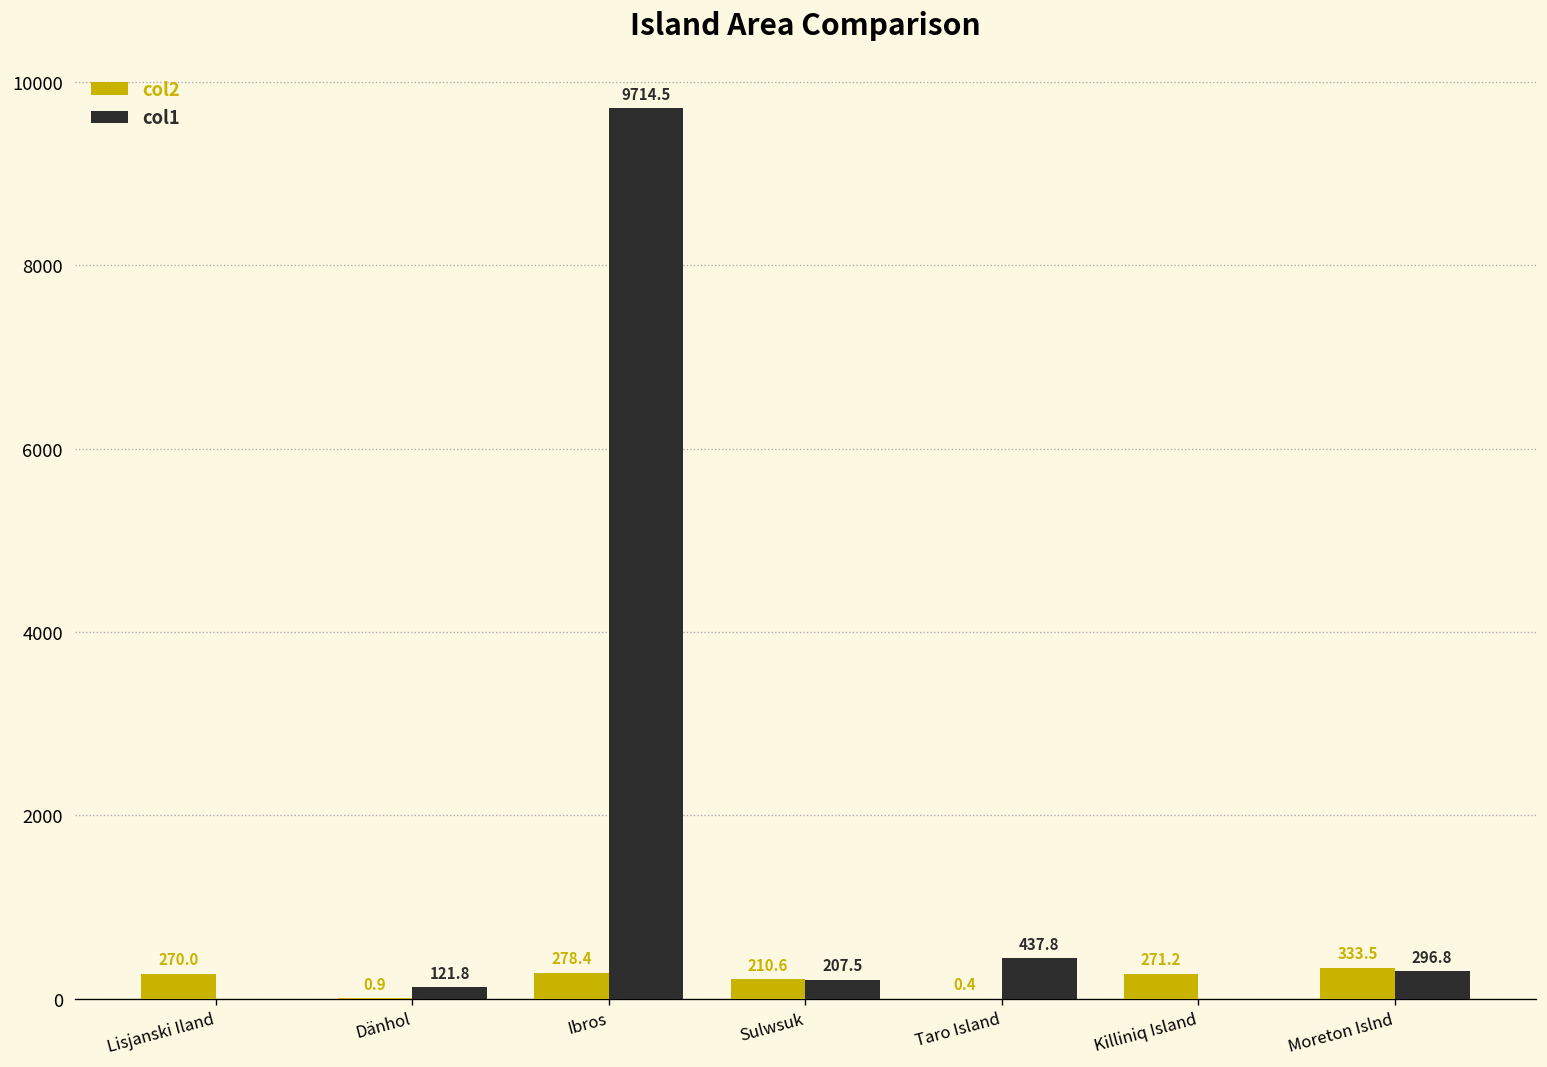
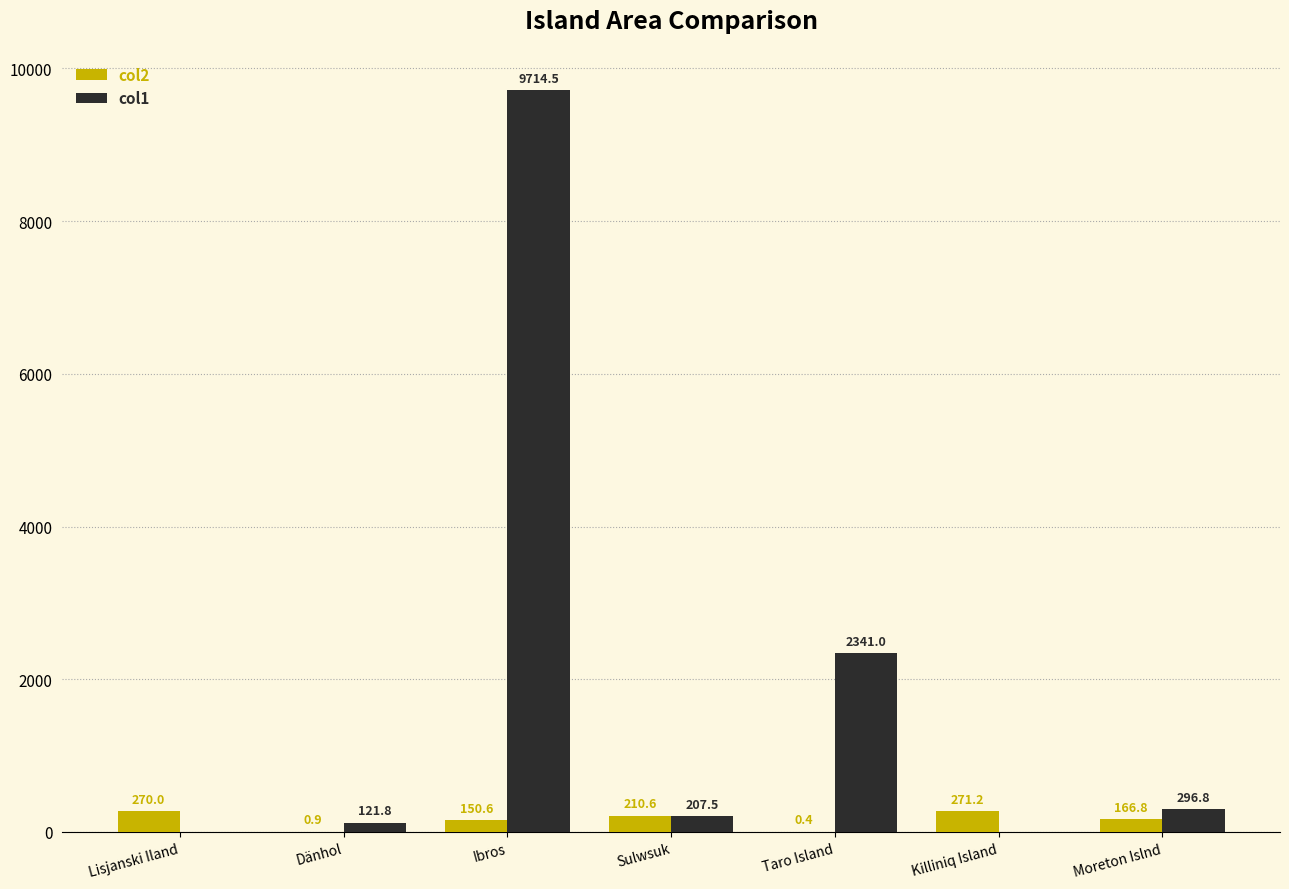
  {
    "col2": {
      "Lisjanski Iland": 270.0,
      "Dänhol": 0.9,
-     "Ibros": 278.4,
+     "Ibros": 150.6,
      "Sulwsuk": 210.6,
      "Taro Island": 0.4,
      "Killiniq Island": 271.2,
-     "Moreton Islnd": 333.5
+     "Moreton Islnd": 166.8
    },
    "col1": {
      "Dänhol": 121.8,
      "Ibros": 9714.5,
      "Sulwsuk": 207.5,
-     "Taro Island": 437.8,
+     "Taro Island": 2341.0,
      "Moreton Islnd": 296.8
    }
  }
